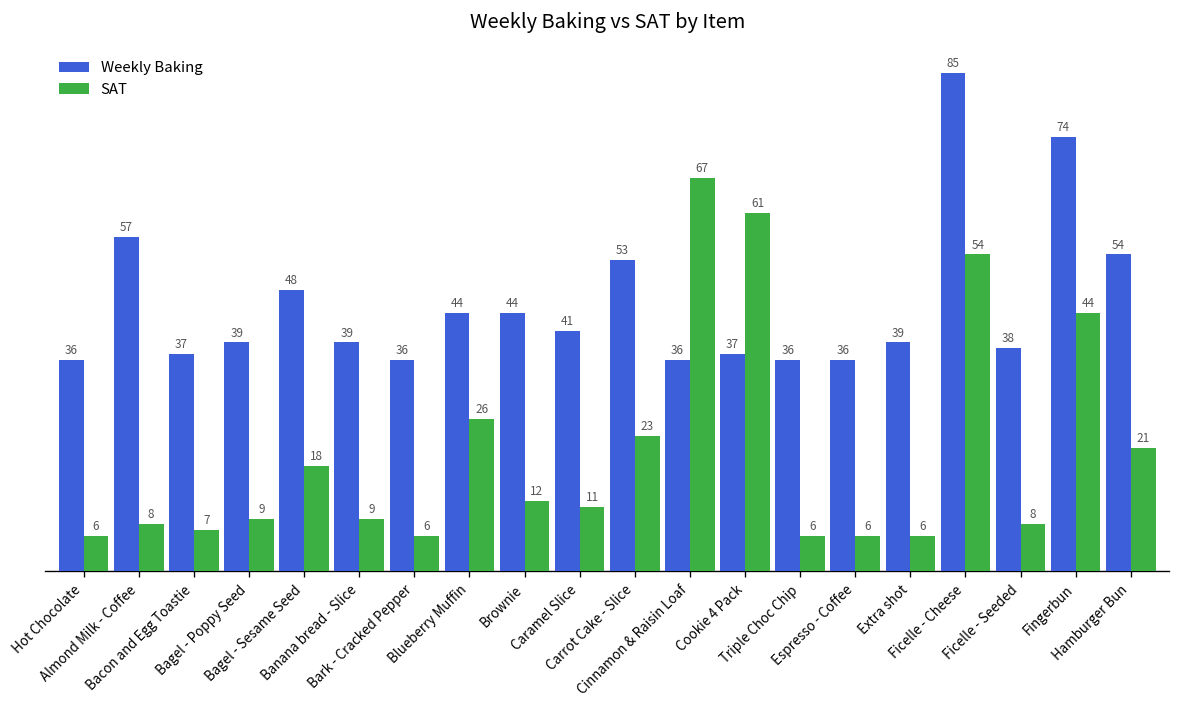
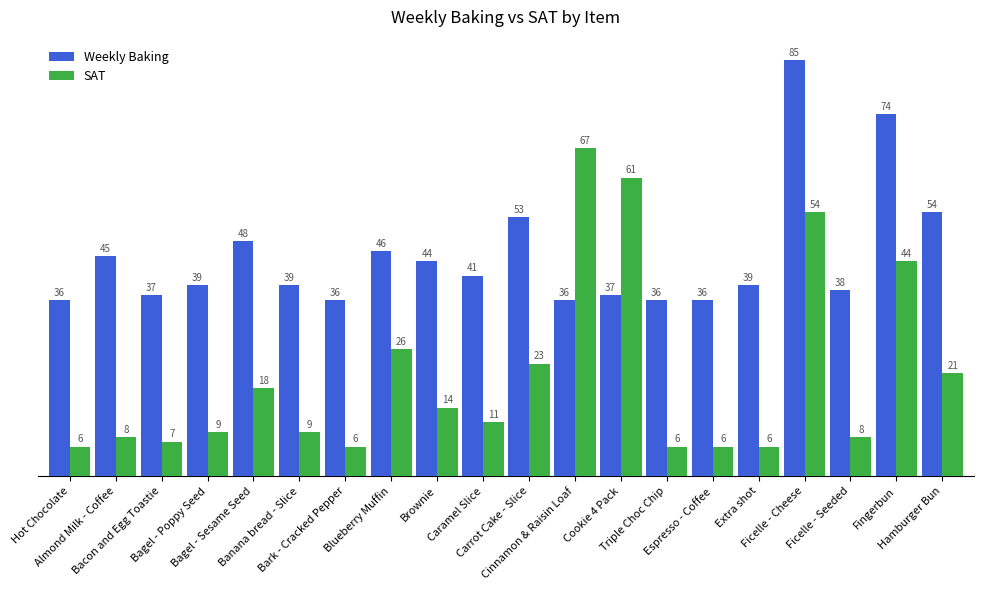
  {
    "Weekly Baking": {
      "Hot Chocolate": 36,
-     "Almond Milk - Coffee": 57,
+     "Almond Milk - Coffee": 45,
      "Bacon and Egg Toastie": 37,
      "Bagel - Poppy Seed": 39,
      "Bagel - Sesame Seed": 48,
      "Banana bread - Slice": 39,
      "Bark - Cracked Pepper": 36,
-     "Blueberry Muffin": 44,
+     "Blueberry Muffin": 46,
      "Brownie": 44,
      "Caramel Slice": 41,
      "Carrot Cake - Slice": 53,
      "Cinnamon & Raisin Loaf": 36,
      "Cookie 4 Pack": 37,
      "Triple Choc Chip": 36,
      "Espresso - Coffee": 36,
      "Extra shot": 39,
      "Ficelle - Cheese": 85,
      "Ficelle - Seeded": 38,
      "Fingerbun": 74,
      "Hamburger Bun": 54
    },
    "SAT": {
      "Hot Chocolate": 6,
      "Almond Milk - Coffee": 8,
      "Bacon and Egg Toastie": 7,
      "Bagel - Poppy Seed": 9,
      "Bagel - Sesame Seed": 18,
      "Banana bread - Slice": 9,
      "Bark - Cracked Pepper": 6,
      "Blueberry Muffin": 26,
-     "Brownie": 12,
+     "Brownie": 14,
      "Caramel Slice": 11,
      "Carrot Cake - Slice": 23,
      "Cinnamon & Raisin Loaf": 67,
      "Cookie 4 Pack": 61,
      "Triple Choc Chip": 6,
      "Espresso - Coffee": 6,
      "Extra shot": 6,
      "Ficelle - Cheese": 54,
      "Ficelle - Seeded": 8,
      "Fingerbun": 44,
      "Hamburger Bun": 21
    }
  }
